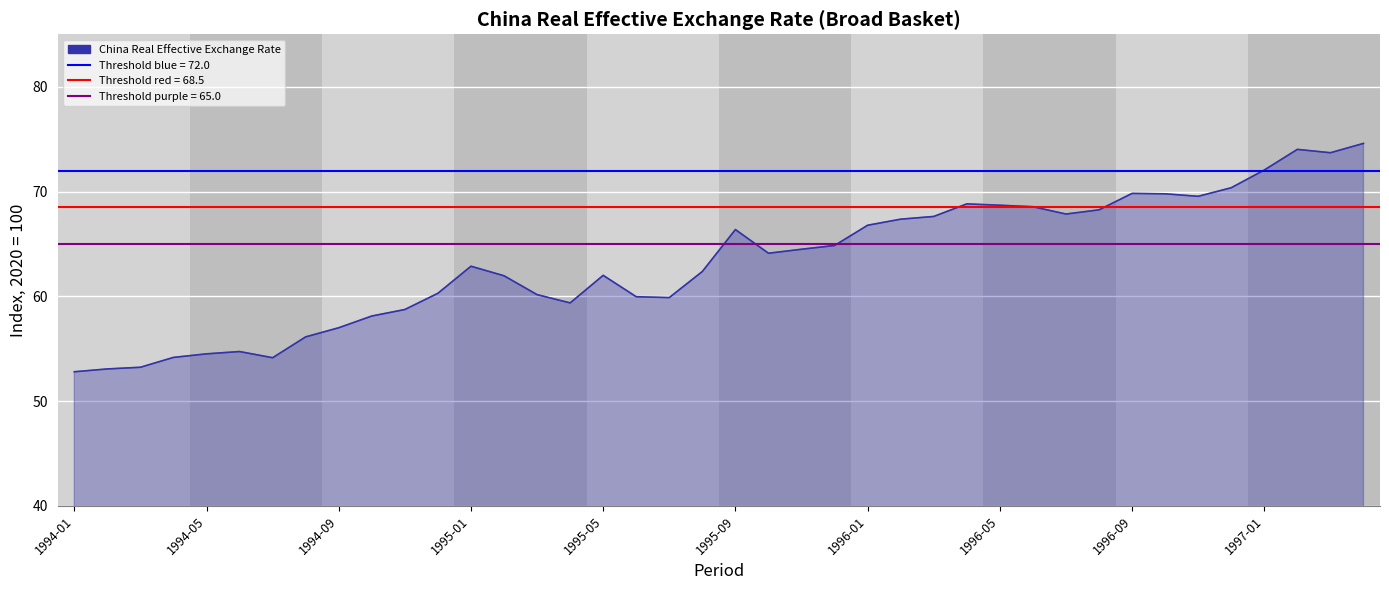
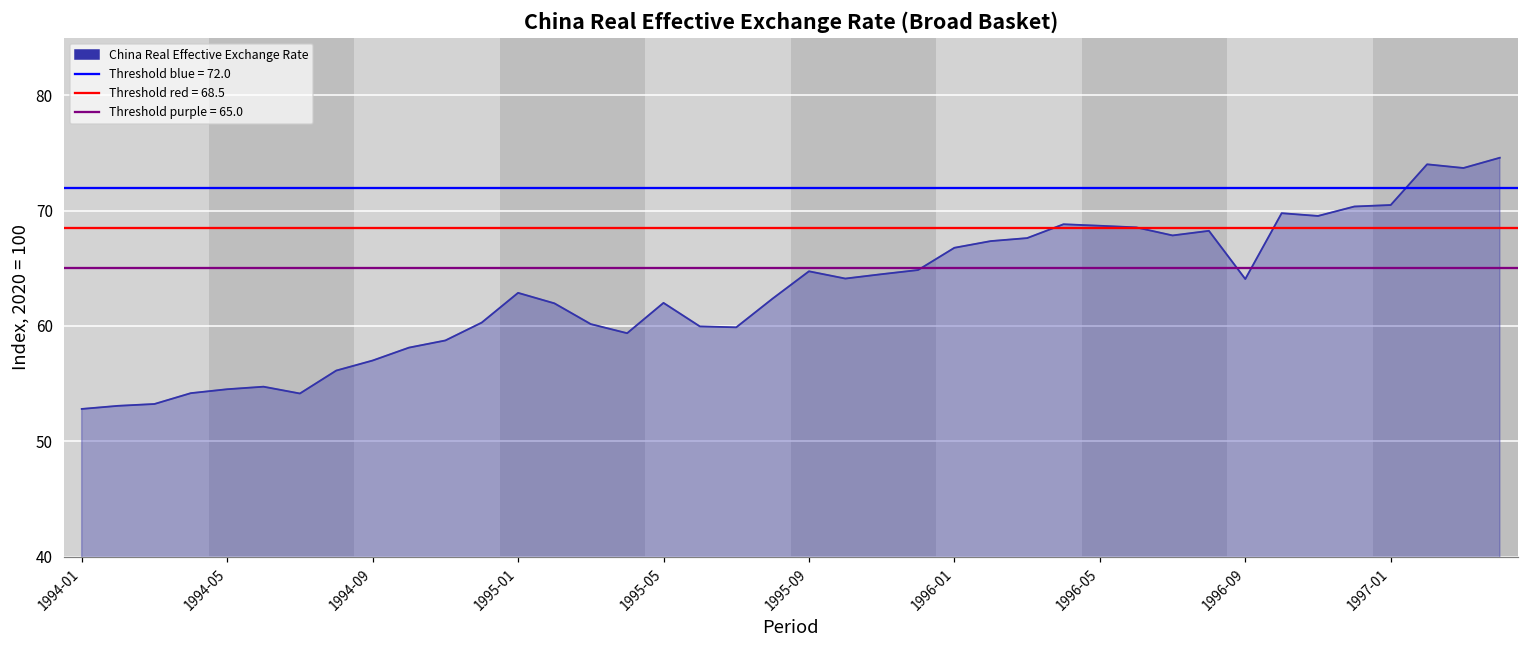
  {
    "1994-01": 52.8,
    "1994-05": 54.5,
    "1994-09": 57.0,
    "1995-01": 62.9,
    "1995-05": 62.0,
-   "1995-09": 66.4,
+   "1995-09": 64.7,
    "1996-01": 66.8,
    "1996-05": 68.7,
-   "1996-09": 69.8,
-   "1997-01": 72.1
+   "1996-09": 64.1,
+   "1997-01": 70.5
  }
